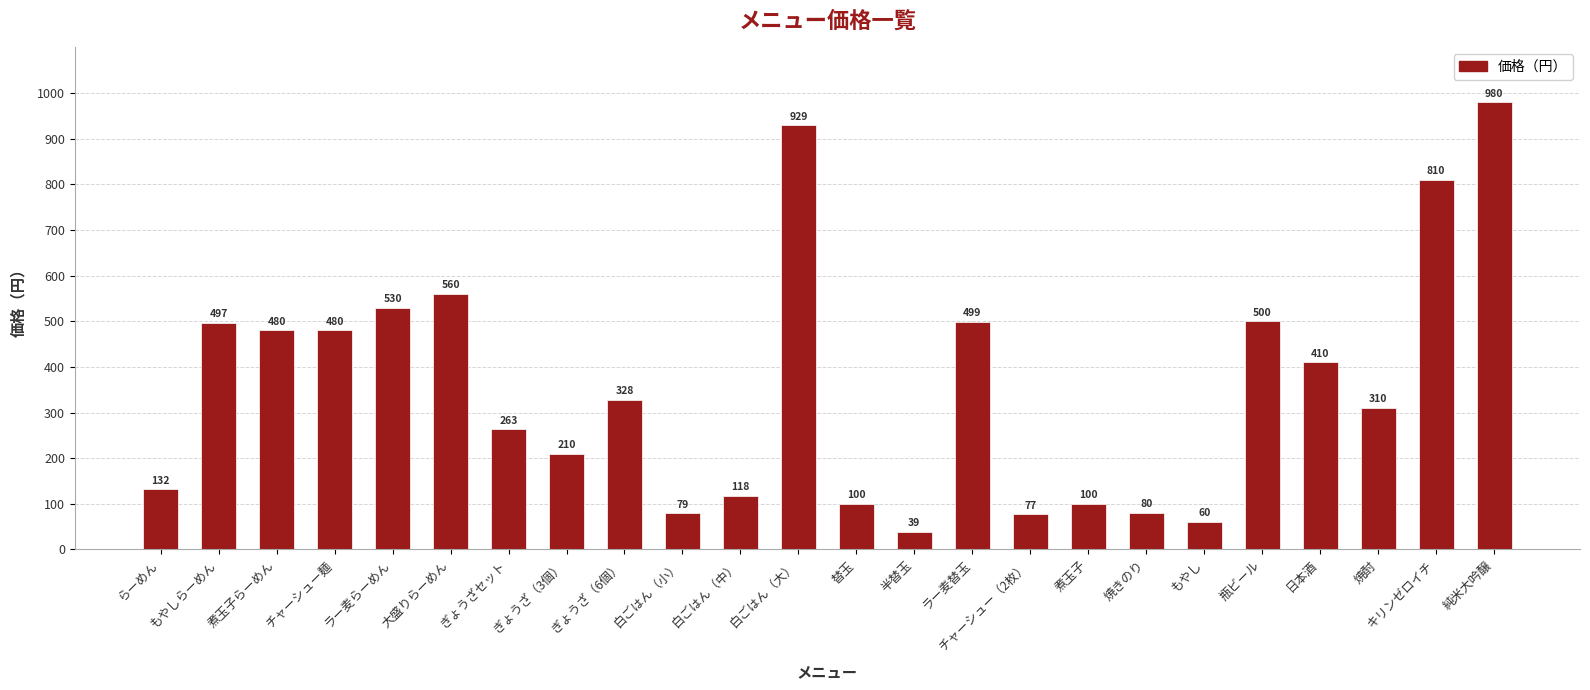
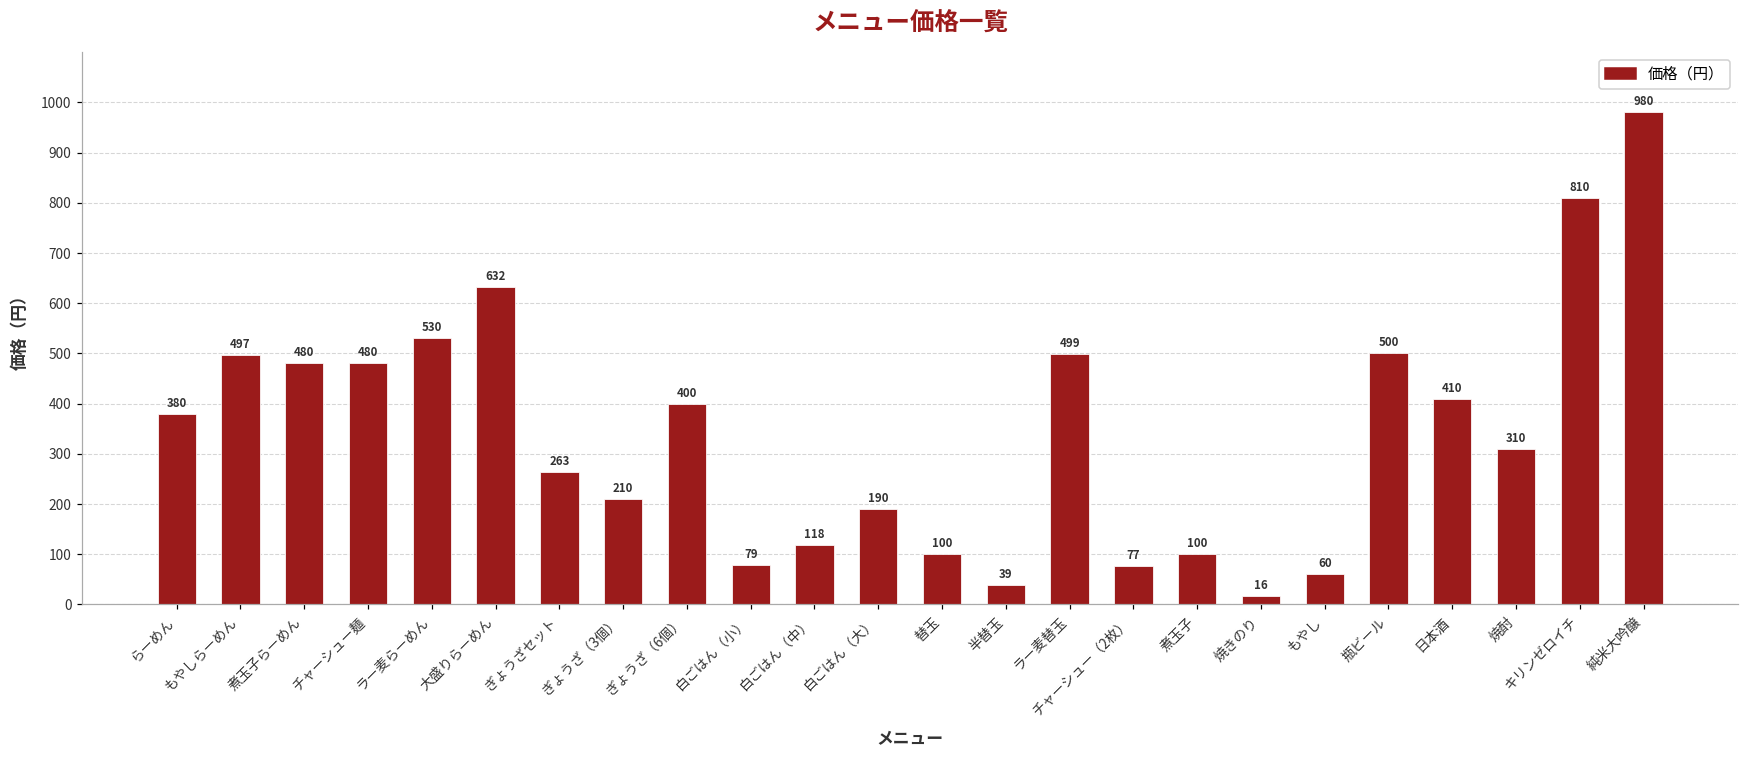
  {
-   "らーめん": 132,
+   "らーめん": 380,
    "もやしらーめん": 497,
    "煮玉子らーめん": 480,
    "チャーシュー麺": 480,
    "ラー麦らーめん": 530,
-   "大盛りらーめん": 560,
+   "大盛りらーめん": 632,
    "ぎょうざセット": 263,
    "ぎょうざ（3個）": 210,
-   "ぎょうざ（6個）": 328,
+   "ぎょうざ（6個）": 400,
    "白ごはん（小）": 79,
    "白ごはん（中）": 118,
-   "白ごはん（大）": 929,
+   "白ごはん（大）": 190,
    "替玉": 100,
    "半替玉": 39,
    "ラー麦替玉": 499,
    "チャーシュー（2枚）": 77,
    "煮玉子": 100,
-   "焼きのり": 80,
+   "焼きのり": 16,
    "もやし": 60,
    "瓶ビール": 500,
    "日本酒": 410,
    "焼酎": 310,
    "キリンゼロイチ": 810,
    "純米大吟醸": 980
  }
